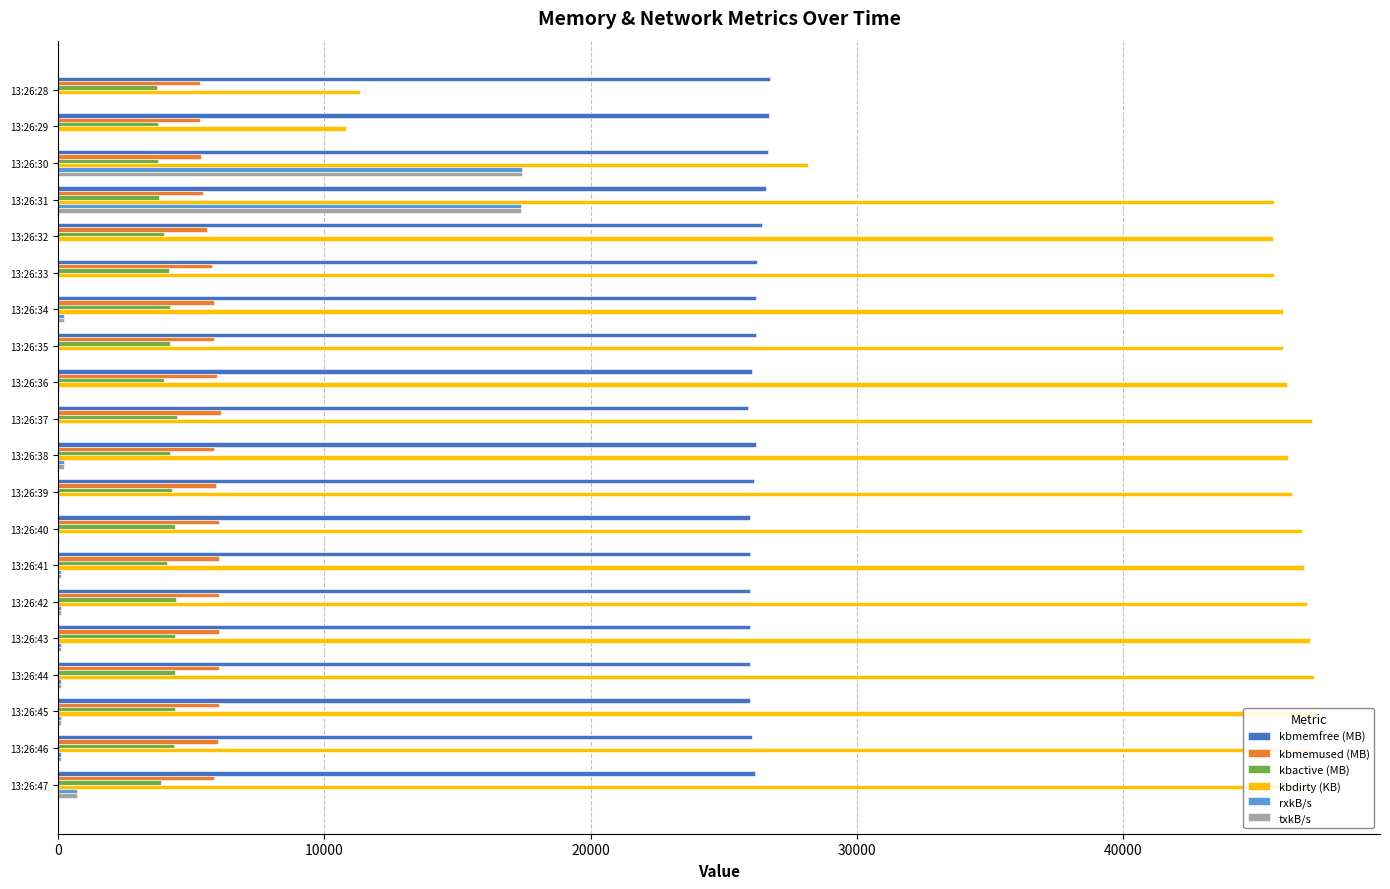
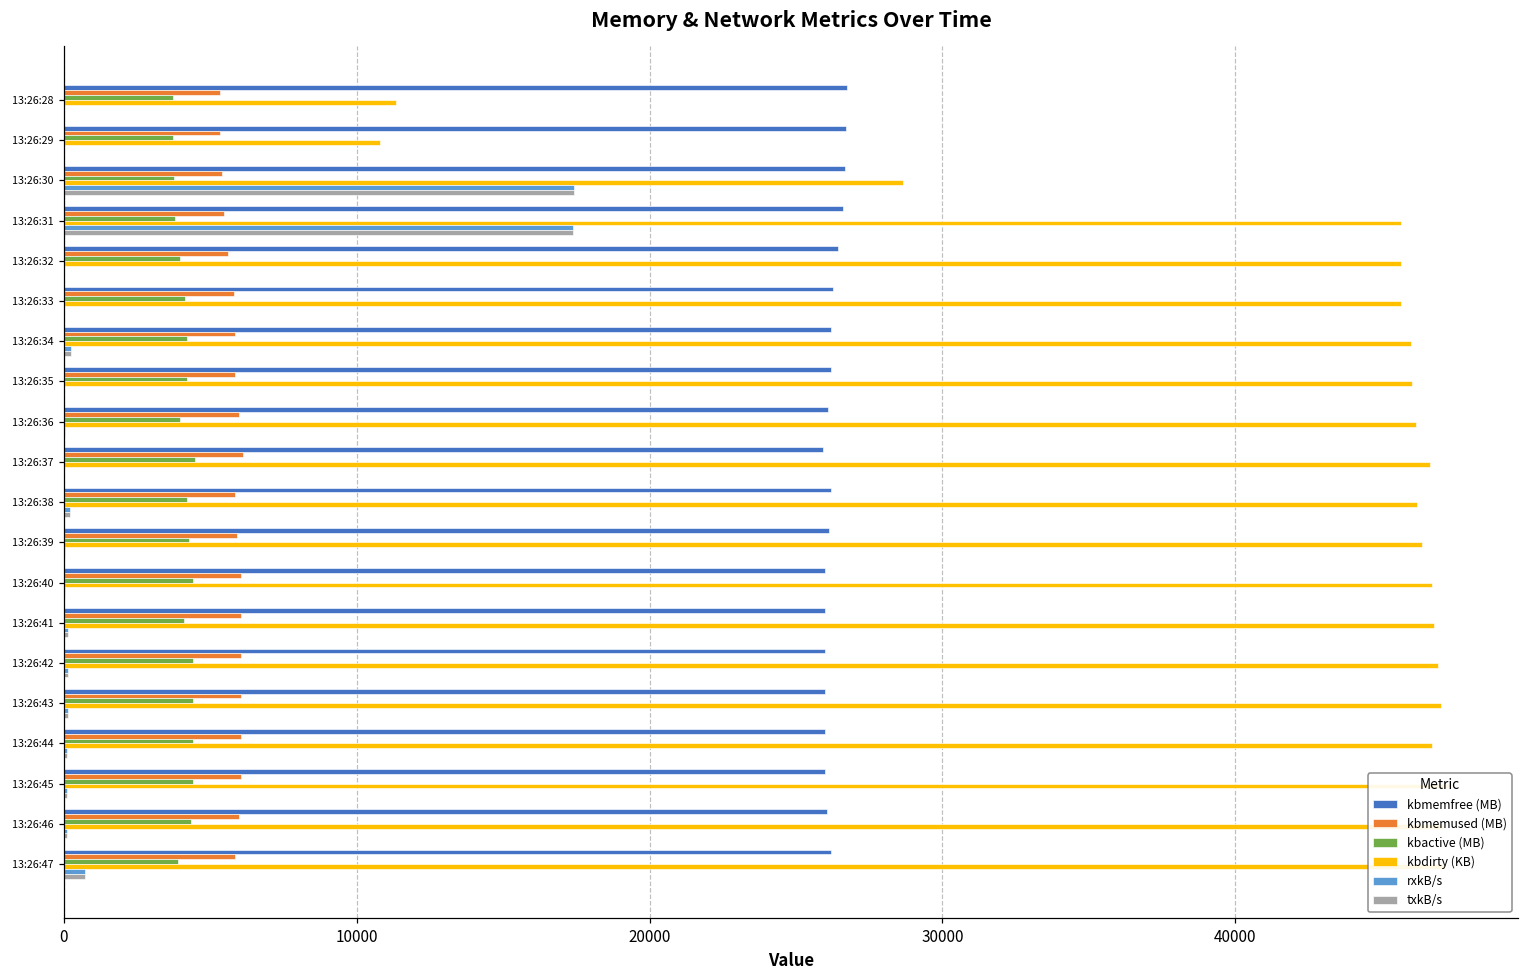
  {
    "kbmemused (MB)": {
      "13:26:28": 5300,
      "13:26:29": 5300,
      "13:26:30": 5400,
      "13:26:31": 5500,
      "13:26:32": 5600,
      "13:26:33": 5800,
      "13:26:34": 5800,
      "13:26:35": 5800,
      "13:26:36": 6000,
      "13:26:37": 6100,
      "13:26:38": 5800,
      "13:26:39": 5900,
      "13:26:40": 6100,
      "13:26:41": 6100,
      "13:26:42": 6100,
      "13:26:43": 6100,
      "13:26:44": 6100,
      "13:26:45": 6100,
      "13:26:46": 6000,
      "13:26:47": 5900
    },
    "kbactive (MB)": {
      "13:26:28": 3700,
      "13:26:29": 3700,
      "13:26:30": 3800,
      "13:26:31": 3800,
      "13:26:32": 4000,
      "13:26:33": 4200,
      "13:26:34": 4200,
      "13:26:35": 4200,
      "13:26:36": 4000,
      "13:26:37": 4500,
      "13:26:38": 4200,
      "13:26:39": 4300,
      "13:26:40": 4400,
      "13:26:41": 4100,
      "13:26:42": 4400,
      "13:26:43": 4400,
      "13:26:44": 4400,
      "13:26:45": 4400,
      "13:26:46": 4300,
      "13:26:47": 3900
    },
    "kbdirty (KB)": {
      "13:26:28": 11300,
      "13:26:29": 10800,
-     "13:26:30": 28200,
+     "13:26:30": 28700,
      "13:26:31": 45700,
      "13:26:32": 45700,
      "13:26:33": 45700,
      "13:26:34": 46000,
      "13:26:35": 46000,
      "13:26:36": 46200,
-     "13:26:37": 47100,
+     "13:26:37": 46600,
      "13:26:38": 46200,
      "13:26:39": 46400,
      "13:26:40": 46700,
      "13:26:41": 46800,
      "13:26:42": 46900,
      "13:26:43": 47000,
-     "13:26:44": 47200
+     "13:26:44": 46700
    },
    "txkB/s": {
      "13:26:30": 17400,
      "13:26:31": 17400,
      "13:26:34": 200,
      "13:26:38": 200,
      "13:26:41": 100,
      "13:26:42": 100,
      "13:26:43": 100,
      "13:26:44": 100,
      "13:26:45": 100,
      "13:26:46": 100,
      "13:26:47": 700
    }
  }
